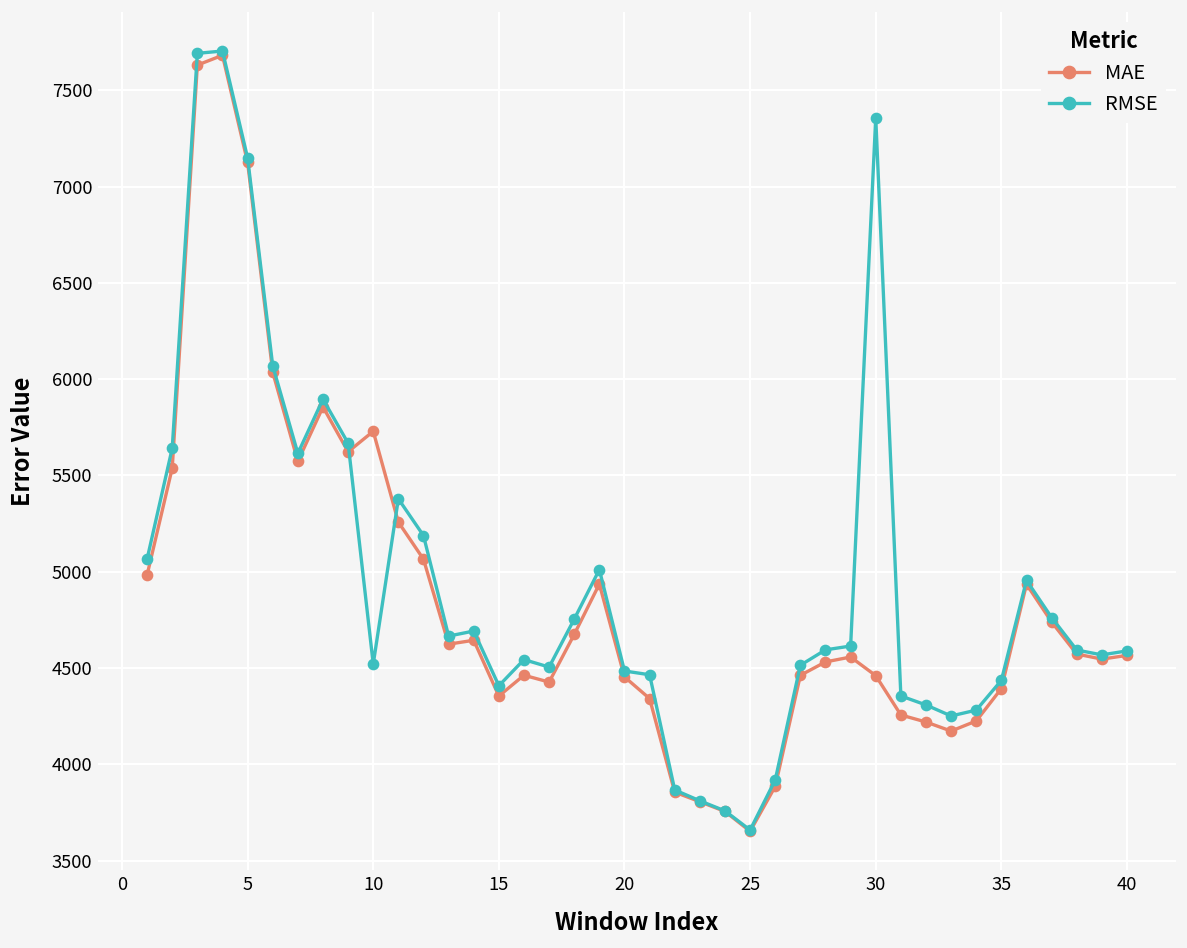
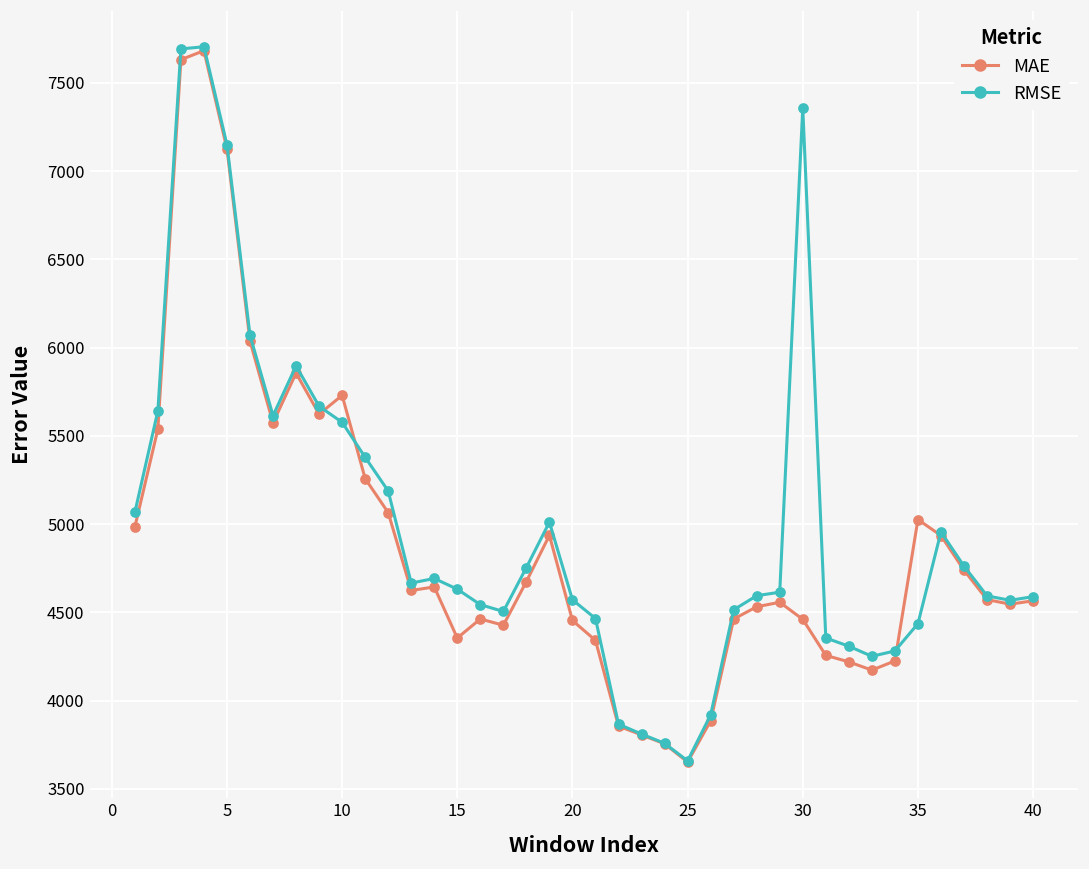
  {
    "MAE": {
      "5": 7130,
      "10": 5730,
      "15": 4350,
      "20": 4450,
      "30": 4460,
-     "35": 4390,
+     "35": 5030,
      "40": 4570
    },
    "RMSE": {
      "5": 7150,
-     "10": 4520,
-     "15": 4410,
-     "20": 4480,
+     "10": 5580,
+     "15": 4630,
+     "20": 4570,
      "30": 7360,
      "35": 4440,
      "40": 4590
    }
  }
